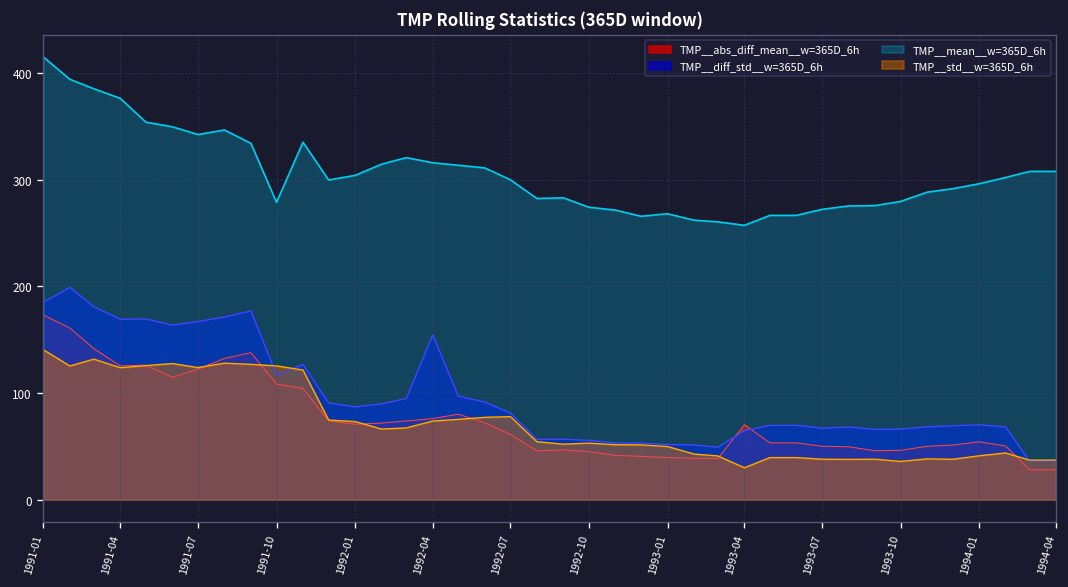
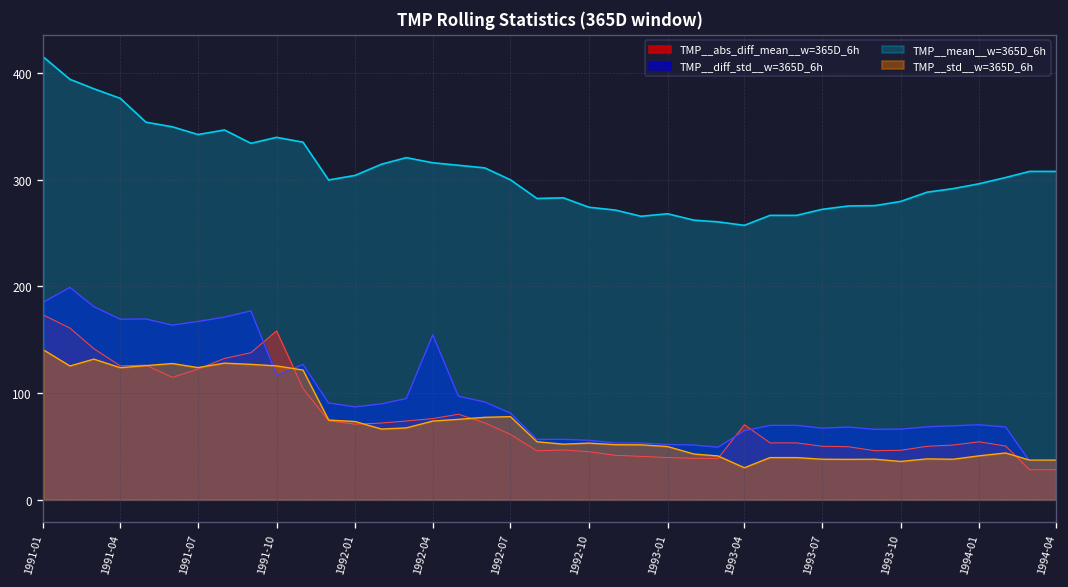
  {
    "TMP__abs_diff_mean__w=365D_6h": {
      "1991-01": 170,
-     "1991-10": 110,
+     "1991-10": 160,
      "1992-07": 60,
      "1992-10": 40,
      "1993-01": 40,
      "1993-04": 70,
      "1993-07": 50,
      "1993-10": 50,
      "1994-01": 50,
      "1994-04": 30
    },
    "TMP__diff_std__w=365D_6h": {
      "1991-01": 190,
      "1991-04": 170,
      "1991-07": 170,
      "1991-10": 120,
      "1992-01": 90,
      "1992-04": 150,
      "1992-07": 80,
      "1993-04": 60,
      "1993-07": 70,
      "1993-10": 70,
      "1994-01": 70
    },
    "TMP__mean__w=365D_6h": {
      "1991-01": 410,
      "1991-04": 380,
      "1991-07": 340,
-     "1991-10": 280,
+     "1991-10": 340,
      "1992-01": 300,
      "1992-04": 320,
      "1992-07": 300,
      "1992-10": 270,
      "1993-01": 270,
      "1993-04": 260,
      "1993-07": 270,
      "1993-10": 280,
      "1994-01": 300,
      "1994-04": 310
    },
    "TMP__std__w=365D_6h": {
      "1991-01": 140,
      "1991-10": 130,
      "1992-07": 80,
      "1993-04": 30,
      "1993-07": 40,
      "1993-10": 40,
      "1994-01": 40
    }
  }
